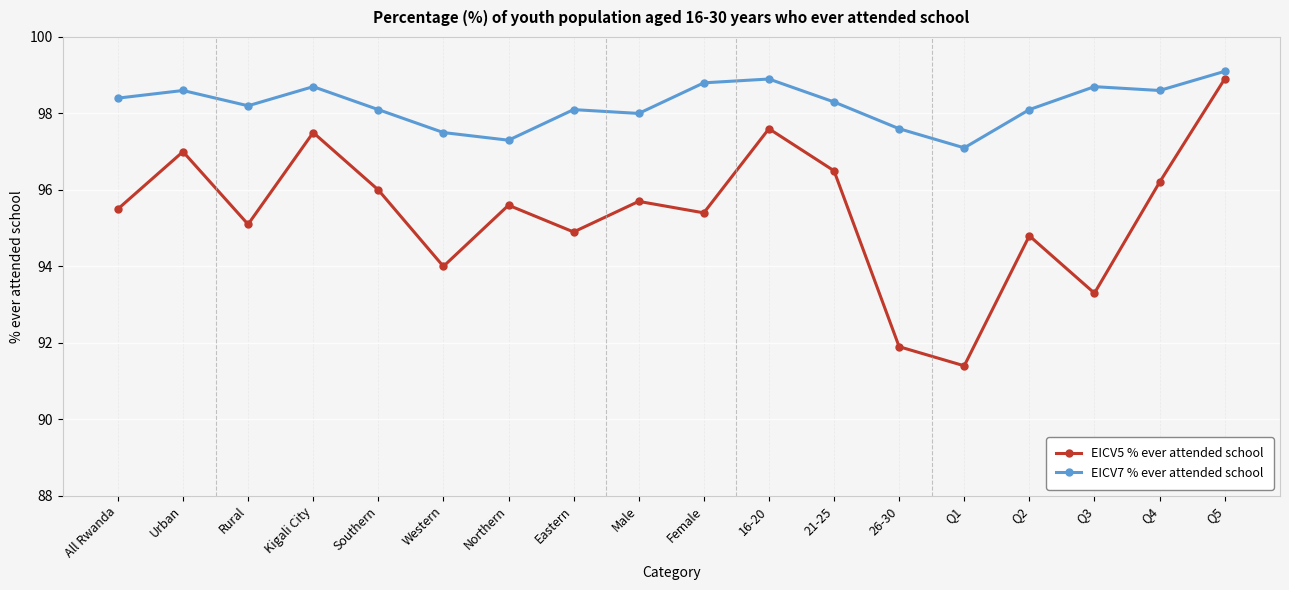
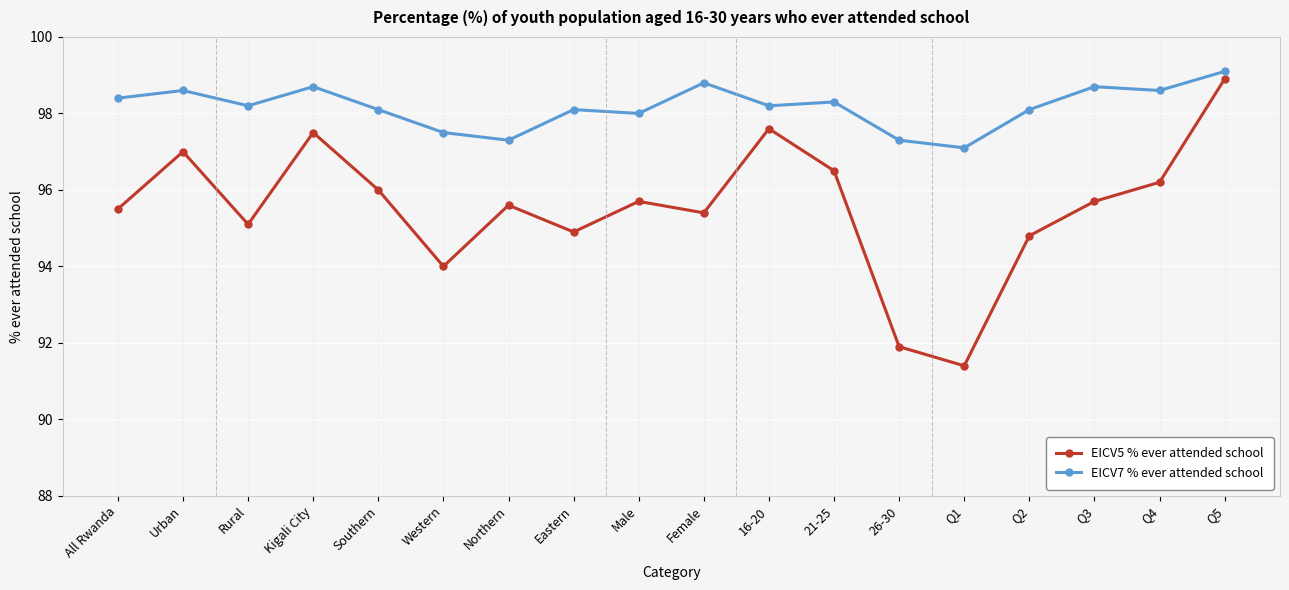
  {
    "EICV5 % ever attended school": {
      "All Rwanda": 95.5,
      "Urban": 97.0,
      "Rural": 95.1,
      "Kigali City": 97.5,
      "Southern": 96.0,
      "Western": 94.0,
      "Northern": 95.6,
      "Eastern": 94.9,
      "Male": 95.7,
      "Female": 95.4,
      "16-20": 97.6,
      "21-25": 96.5,
      "26-30": 91.9,
      "Q1": 91.4,
      "Q2": 94.8,
-     "Q3": 93.3,
+     "Q3": 95.7,
      "Q4": 96.2,
      "Q5": 98.9
    },
    "EICV7 % ever attended school": {
      "All Rwanda": 98.4,
      "Urban": 98.6,
      "Rural": 98.2,
      "Kigali City": 98.7,
      "Southern": 98.1,
      "Western": 97.5,
      "Northern": 97.3,
      "Eastern": 98.1,
      "Male": 98.0,
      "Female": 98.8,
-     "16-20": 98.9,
+     "16-20": 98.2,
      "21-25": 98.3,
-     "26-30": 97.6,
+     "26-30": 97.3,
      "Q1": 97.1,
      "Q2": 98.1,
      "Q3": 98.7,
      "Q4": 98.6,
      "Q5": 99.1
    }
  }
